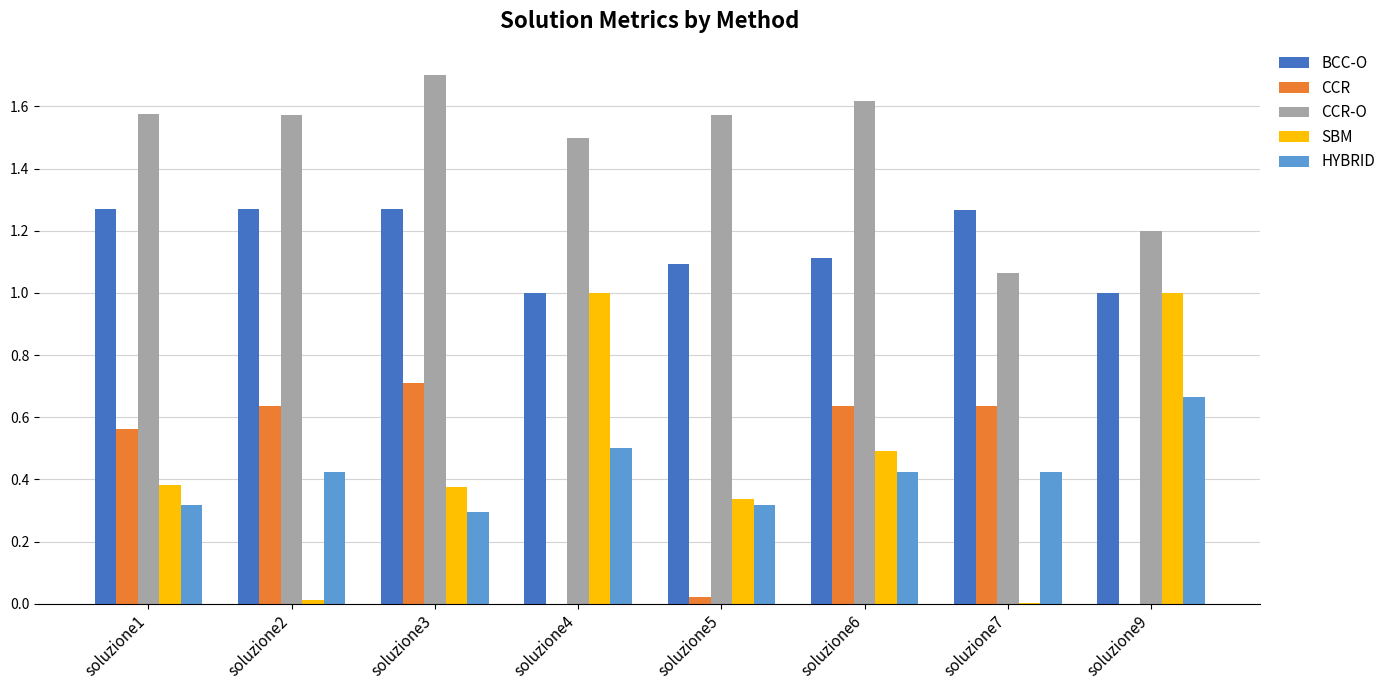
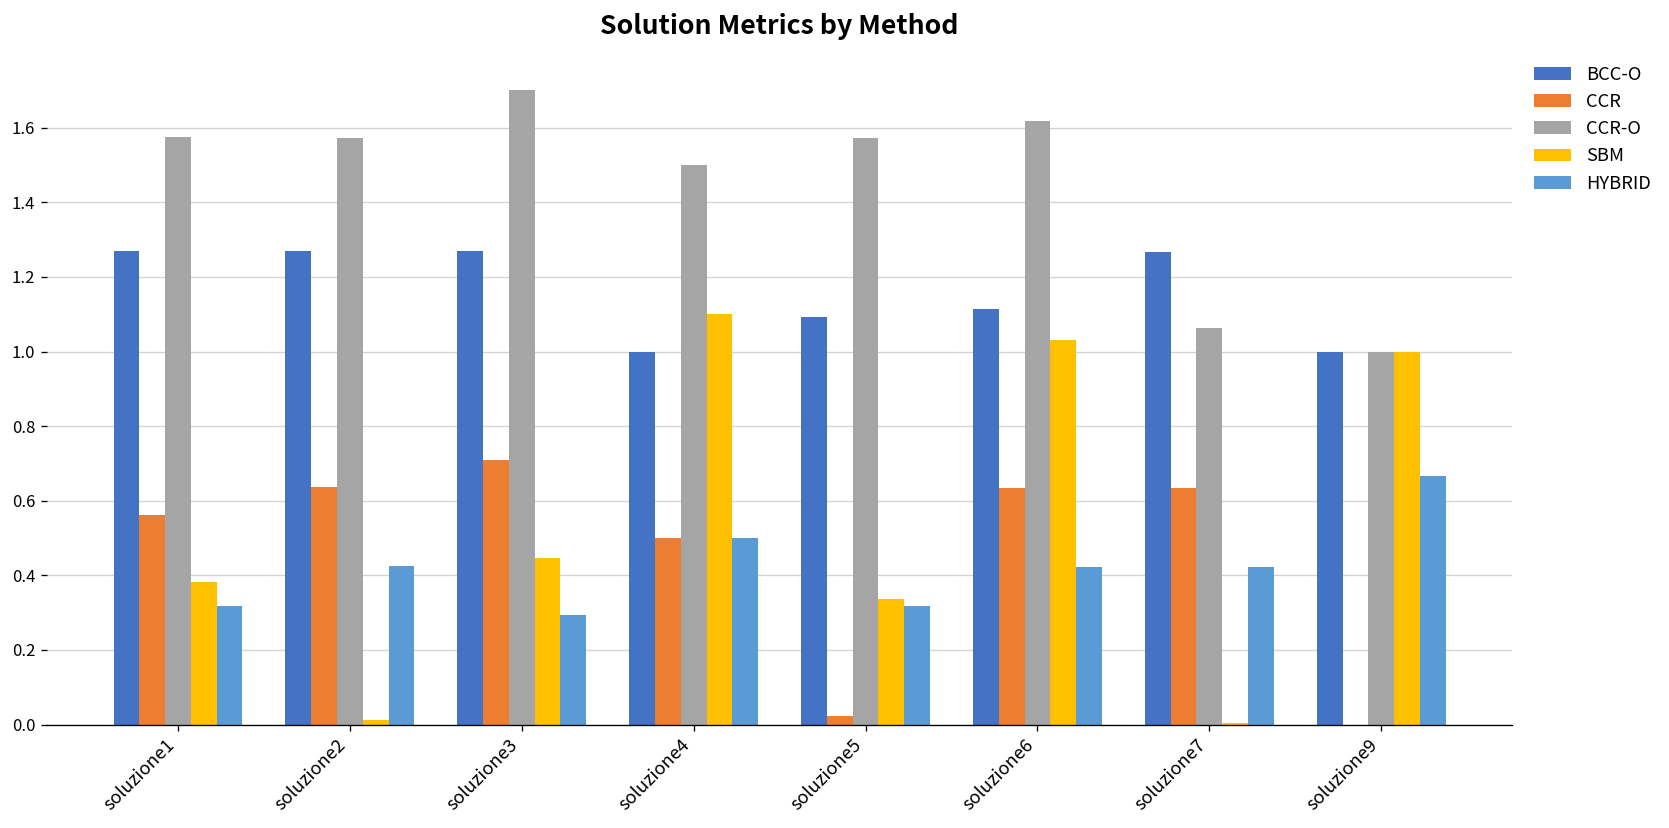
  {
    "CCR": {
      "soluzione1": 0.56,
      "soluzione2": 0.64,
      "soluzione3": 0.71,
-     "soluzione4": 0.0,
+     "soluzione4": 0.5,
      "soluzione5": 0.02,
      "soluzione6": 0.64,
      "soluzione7": 0.64,
      "soluzione9": 0.0
    },
    "CCR-O": {
      "soluzione1": 1.57,
      "soluzione2": 1.57,
      "soluzione3": 1.7,
      "soluzione4": 1.5,
      "soluzione5": 1.57,
      "soluzione6": 1.62,
      "soluzione7": 1.06,
-     "soluzione9": 1.2
+     "soluzione9": 1.0
    },
    "SBM": {
      "soluzione1": 0.38,
      "soluzione2": 0.01,
-     "soluzione3": 0.38,
-     "soluzione4": 1.0,
+     "soluzione3": 0.45,
+     "soluzione4": 1.1,
      "soluzione5": 0.34,
-     "soluzione6": 0.49,
+     "soluzione6": 1.03,
      "soluzione9": 1.00
    }
  }
